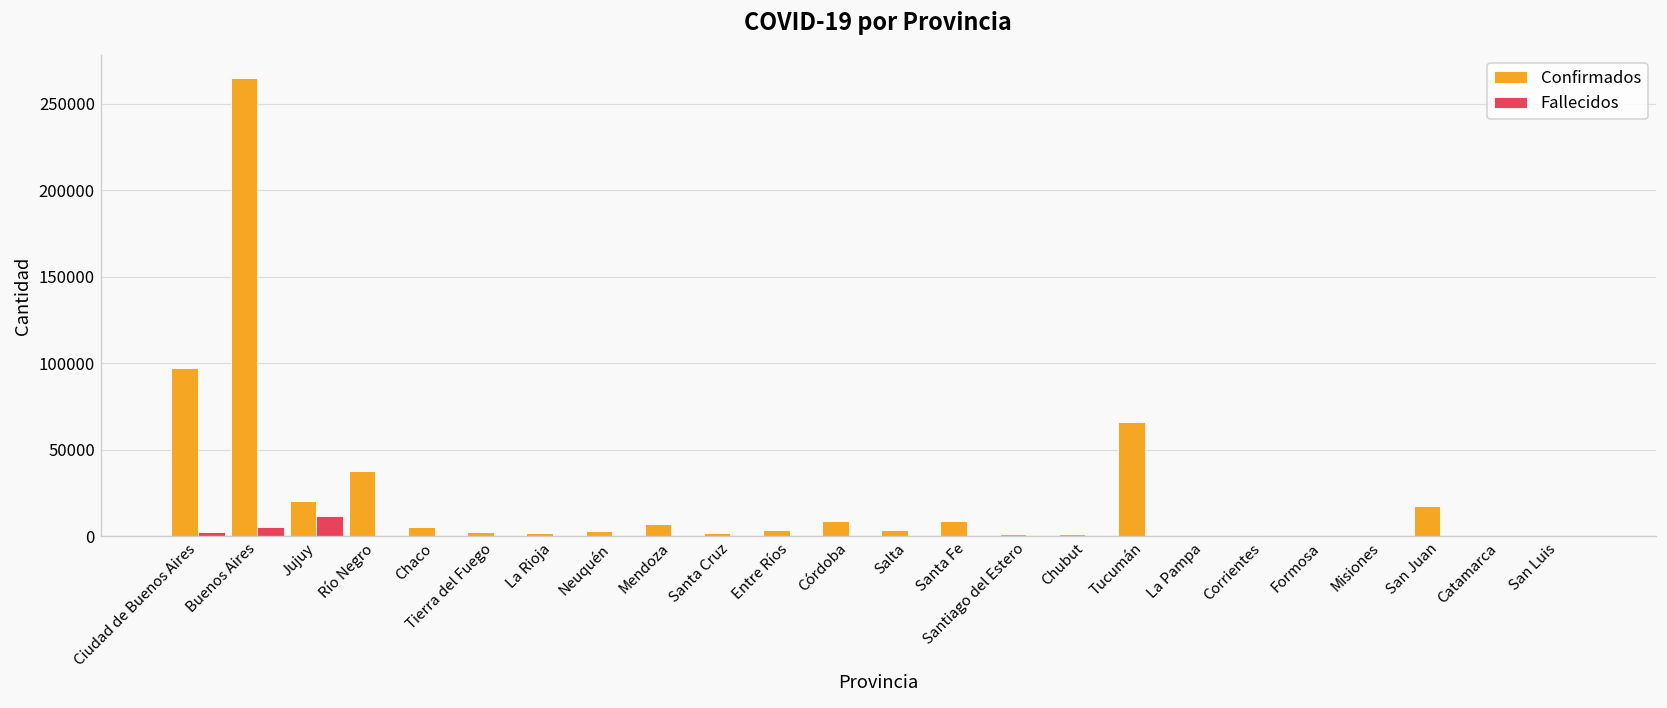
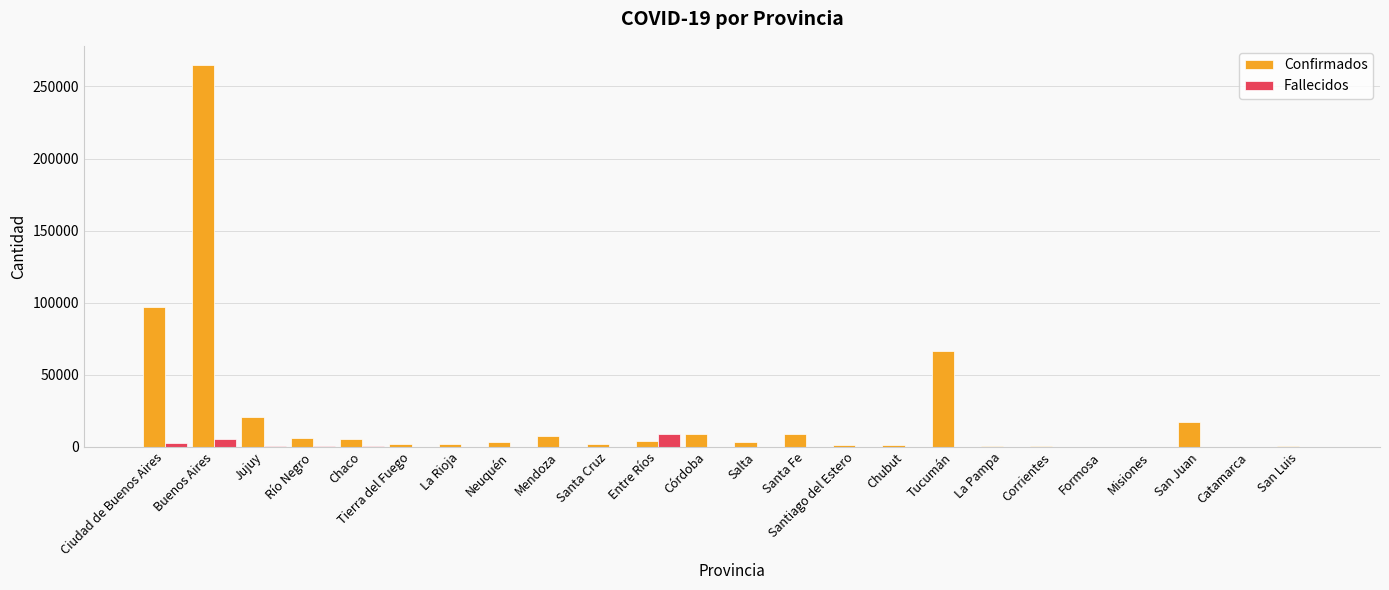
  {
    "Confirmados": {
      "Ciudad de Buenos Aires": 97000,
      "Buenos Aires": 265000,
      "Jujuy": 20000,
-     "Río Negro": 37000,
+     "Río Negro": 6000,
      "Chaco": 5000,
      "Tierra del Fuego": 2000,
      "Neuquén": 3000,
      "Mendoza": 7000,
      "Santa Cruz": 2000,
      "Entre Ríos": 4000,
      "Córdoba": 9000,
      "Salta": 4000,
      "Santa Fe": 9000,
      "Tucumán": 66000,
      "San Juan": 17000
    },
    "Fallecidos": {
      "Ciudad de Buenos Aires": 2000,
      "Buenos Aires": 5000,
-     "Jujuy": 12000,
-     "Entre Ríos": 0,
+     "Jujuy": 0,
+     "Entre Ríos": 9000,
      "Catamarca": 0,
      "San Luis": 0
    }
  }
